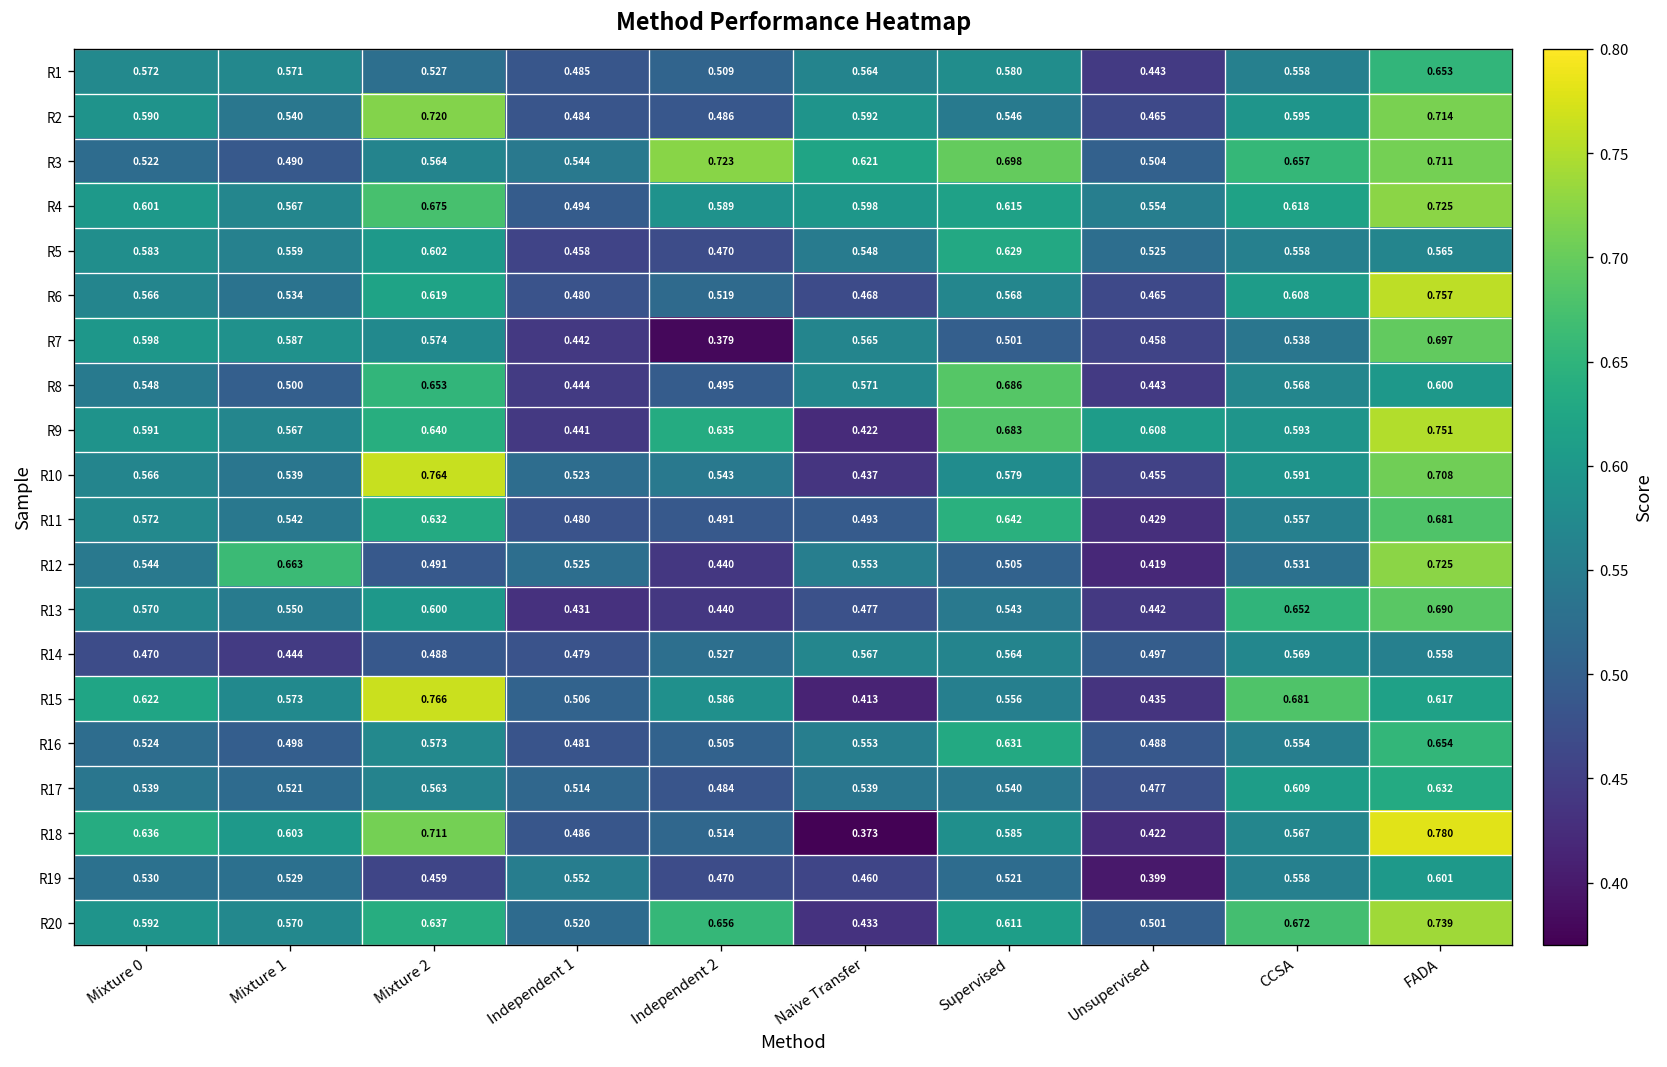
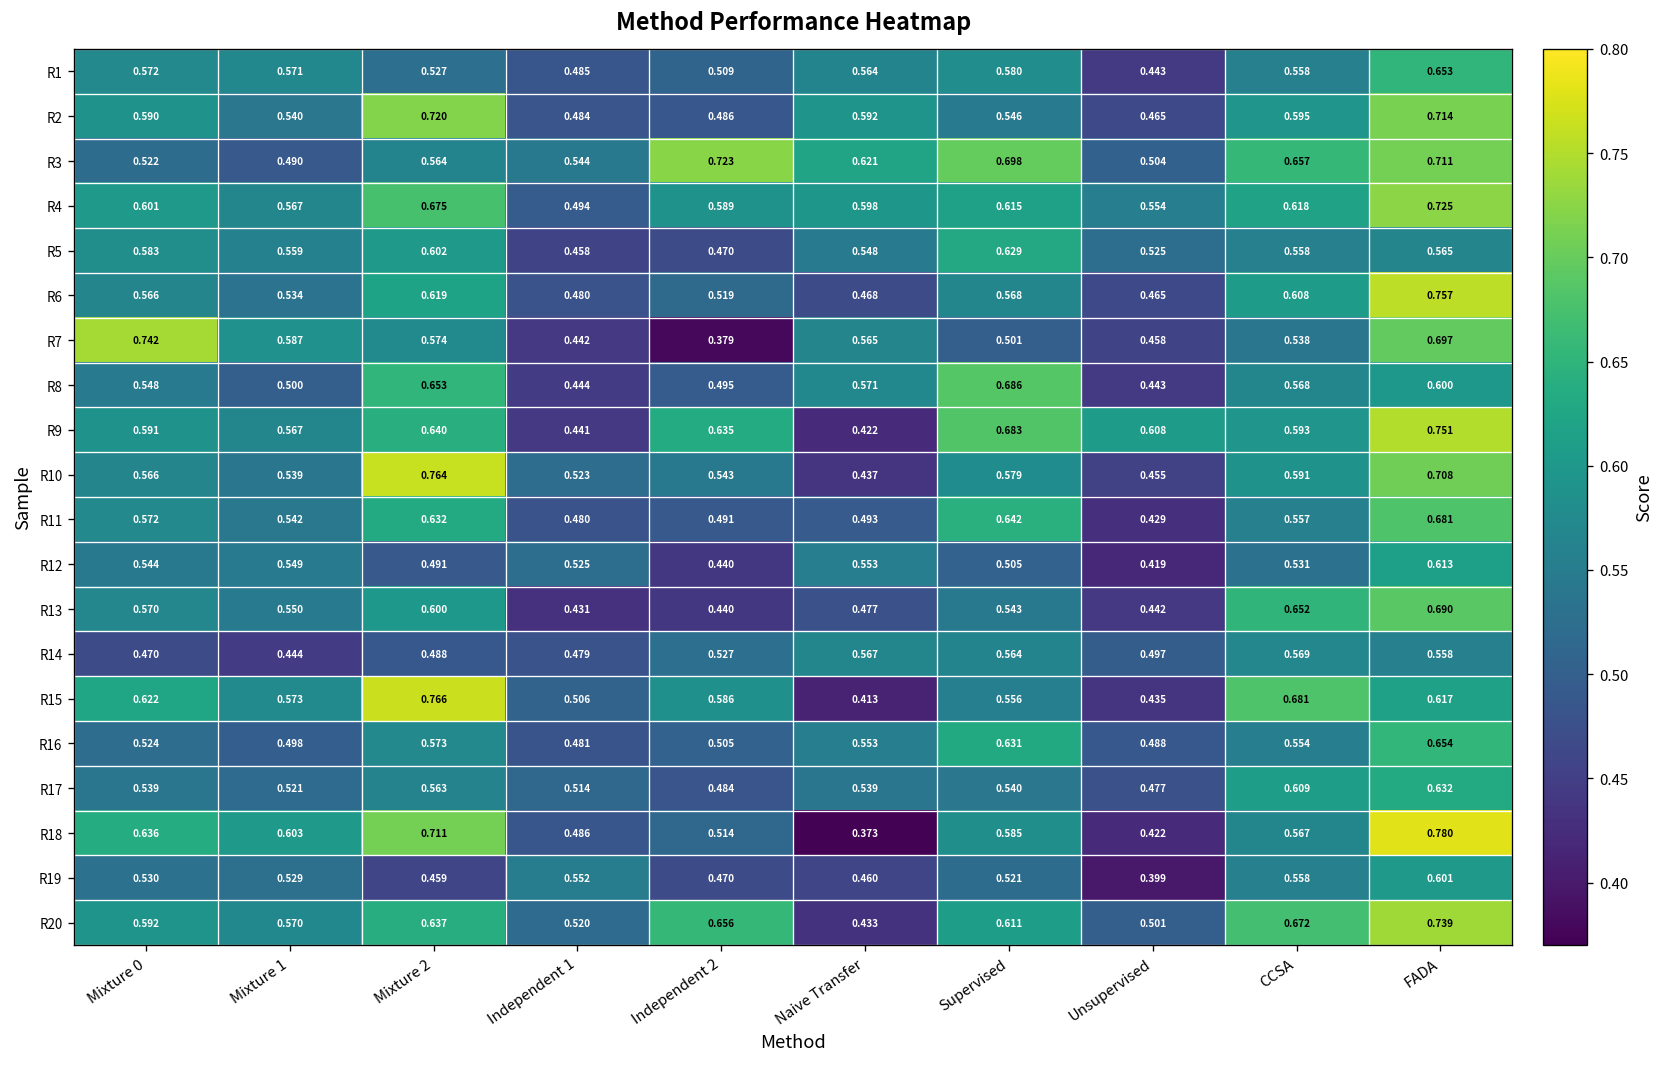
  {
    "R1": {
      "Mixture 0": 0.572,
      "Mixture 1": 0.571,
      "Mixture 2": 0.527,
      "Independent 1": 0.485,
      "Independent 2": 0.509,
      "Naive Transfer": 0.564,
      "Supervised": 0.580,
      "Unsupervised": 0.443,
      "CCSA": 0.558,
      "FADA": 0.653
    },
    "R2": {
      "Mixture 0": 0.590,
      "Mixture 1": 0.540,
      "Mixture 2": 0.720,
      "Independent 1": 0.484,
      "Independent 2": 0.486,
      "Naive Transfer": 0.592,
      "Supervised": 0.546,
      "Unsupervised": 0.465,
      "CCSA": 0.595,
      "FADA": 0.714
    },
    "R3": {
      "Mixture 0": 0.522,
      "Mixture 1": 0.490,
      "Mixture 2": 0.564,
      "Independent 1": 0.544,
      "Independent 2": 0.723,
      "Naive Transfer": 0.621,
      "Supervised": 0.698,
      "Unsupervised": 0.504,
      "CCSA": 0.657,
      "FADA": 0.711
    },
    "R4": {
      "Mixture 0": 0.601,
      "Mixture 1": 0.567,
      "Mixture 2": 0.675,
      "Independent 1": 0.494,
      "Independent 2": 0.589,
      "Naive Transfer": 0.598,
      "Supervised": 0.615,
      "Unsupervised": 0.554,
      "CCSA": 0.618,
      "FADA": 0.725
    },
    "R5": {
      "Mixture 0": 0.583,
      "Mixture 1": 0.559,
      "Mixture 2": 0.602,
      "Independent 1": 0.458,
      "Independent 2": 0.470,
      "Naive Transfer": 0.548,
      "Supervised": 0.629,
      "Unsupervised": 0.525,
      "CCSA": 0.558,
      "FADA": 0.565
    },
    "R6": {
      "Mixture 0": 0.566,
      "Mixture 1": 0.534,
      "Mixture 2": 0.619,
      "Independent 1": 0.480,
      "Independent 2": 0.519,
      "Naive Transfer": 0.468,
      "Supervised": 0.568,
      "Unsupervised": 0.465,
      "CCSA": 0.608,
      "FADA": 0.757
    },
    "R7": {
-     "Mixture 0": 0.598,
+     "Mixture 0": 0.742,
      "Mixture 1": 0.587,
      "Mixture 2": 0.574,
      "Independent 1": 0.442,
      "Independent 2": 0.379,
      "Naive Transfer": 0.565,
      "Supervised": 0.501,
      "Unsupervised": 0.458,
      "CCSA": 0.538,
      "FADA": 0.697
    },
    "R8": {
      "Mixture 0": 0.548,
      "Mixture 1": 0.500,
      "Mixture 2": 0.653,
      "Independent 1": 0.444,
      "Independent 2": 0.495,
      "Naive Transfer": 0.571,
      "Supervised": 0.686,
      "Unsupervised": 0.443,
      "CCSA": 0.568,
      "FADA": 0.600
    },
    "R9": {
      "Mixture 0": 0.591,
      "Mixture 1": 0.567,
      "Mixture 2": 0.640,
      "Independent 1": 0.441,
      "Independent 2": 0.635,
      "Naive Transfer": 0.422,
      "Supervised": 0.683,
      "Unsupervised": 0.608,
      "CCSA": 0.593,
      "FADA": 0.751
    },
    "R10": {
      "Mixture 0": 0.566,
      "Mixture 1": 0.539,
      "Mixture 2": 0.764,
      "Independent 1": 0.523,
      "Independent 2": 0.543,
      "Naive Transfer": 0.437,
      "Supervised": 0.579,
      "Unsupervised": 0.455,
      "CCSA": 0.591,
      "FADA": 0.708
    },
    "R11": {
      "Mixture 0": 0.572,
      "Mixture 1": 0.542,
      "Mixture 2": 0.632,
      "Independent 1": 0.480,
      "Independent 2": 0.491,
      "Naive Transfer": 0.493,
      "Supervised": 0.642,
      "Unsupervised": 0.429,
      "CCSA": 0.557,
      "FADA": 0.681
    },
    "R12": {
      "Mixture 0": 0.544,
-     "Mixture 1": 0.663,
+     "Mixture 1": 0.549,
      "Mixture 2": 0.491,
      "Independent 1": 0.525,
      "Independent 2": 0.440,
      "Naive Transfer": 0.553,
      "Supervised": 0.505,
      "Unsupervised": 0.419,
      "CCSA": 0.531,
-     "FADA": 0.725
+     "FADA": 0.613
    },
    "R13": {
      "Mixture 0": 0.570,
      "Mixture 1": 0.550,
      "Mixture 2": 0.600,
      "Independent 1": 0.431,
      "Independent 2": 0.440,
      "Naive Transfer": 0.477,
      "Supervised": 0.543,
      "Unsupervised": 0.442,
      "CCSA": 0.652,
      "FADA": 0.690
    },
    "R14": {
      "Mixture 0": 0.470,
      "Mixture 1": 0.444,
      "Mixture 2": 0.488,
      "Independent 1": 0.479,
      "Independent 2": 0.527,
      "Naive Transfer": 0.567,
      "Supervised": 0.564,
      "Unsupervised": 0.497,
      "CCSA": 0.569,
      "FADA": 0.558
    },
    "R15": {
      "Mixture 0": 0.622,
      "Mixture 1": 0.573,
      "Mixture 2": 0.766,
      "Independent 1": 0.506,
      "Independent 2": 0.586,
      "Naive Transfer": 0.413,
      "Supervised": 0.556,
      "Unsupervised": 0.435,
      "CCSA": 0.681,
      "FADA": 0.617
    },
    "R16": {
      "Mixture 0": 0.524,
      "Mixture 1": 0.498,
      "Mixture 2": 0.573,
      "Independent 1": 0.481,
      "Independent 2": 0.505,
      "Naive Transfer": 0.553,
      "Supervised": 0.631,
      "Unsupervised": 0.488,
      "CCSA": 0.554,
      "FADA": 0.654
    },
    "R17": {
      "Mixture 0": 0.539,
      "Mixture 1": 0.521,
      "Mixture 2": 0.563,
      "Independent 1": 0.514,
      "Independent 2": 0.484,
      "Naive Transfer": 0.539,
      "Supervised": 0.540,
      "Unsupervised": 0.477,
      "CCSA": 0.609,
      "FADA": 0.632
    },
    "R18": {
      "Mixture 0": 0.636,
      "Mixture 1": 0.603,
      "Mixture 2": 0.711,
      "Independent 1": 0.486,
      "Independent 2": 0.514,
      "Naive Transfer": 0.373,
      "Supervised": 0.585,
      "Unsupervised": 0.422,
      "CCSA": 0.567,
      "FADA": 0.780
    },
    "R19": {
      "Mixture 0": 0.530,
      "Mixture 1": 0.529,
      "Mixture 2": 0.459,
      "Independent 1": 0.552,
      "Independent 2": 0.470,
      "Naive Transfer": 0.460,
      "Supervised": 0.521,
      "Unsupervised": 0.399,
      "CCSA": 0.558,
      "FADA": 0.601
    },
    "R20": {
      "Mixture 0": 0.592,
      "Mixture 1": 0.570,
      "Mixture 2": 0.637,
      "Independent 1": 0.520,
      "Independent 2": 0.656,
      "Naive Transfer": 0.433,
      "Supervised": 0.611,
      "Unsupervised": 0.501,
      "CCSA": 0.672,
      "FADA": 0.739
    }
  }
